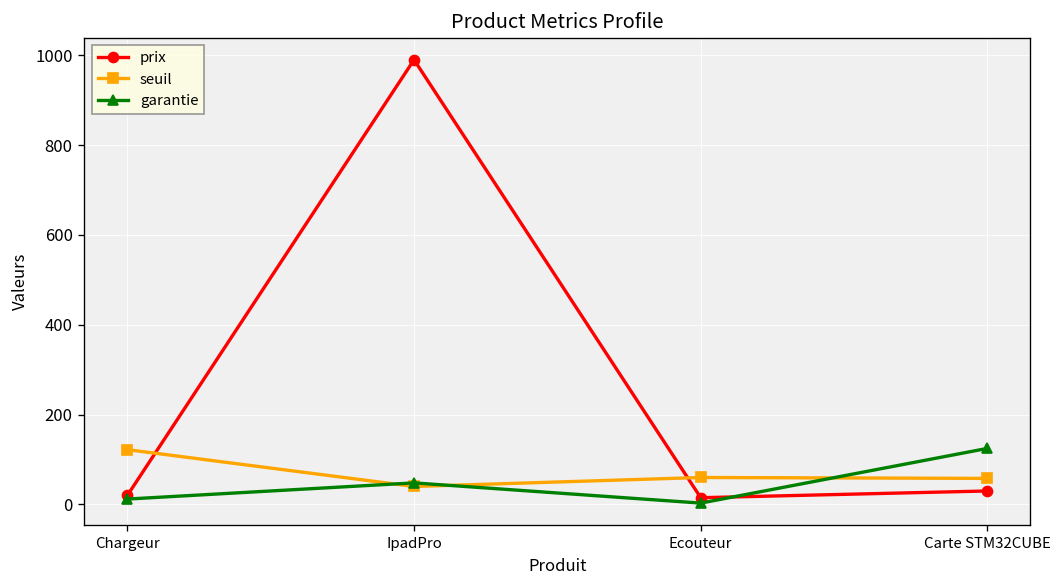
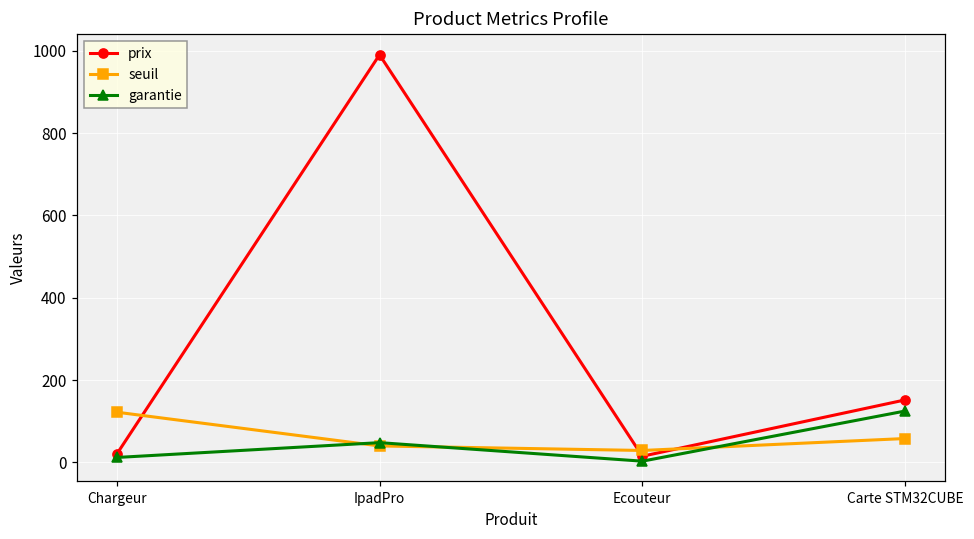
  {
    "prix": {
      "Chargeur": 20,
      "IpadPro": 990,
      "Ecouteur": 20,
-     "Carte STM32CUBE": 30
+     "Carte STM32CUBE": 150
    },
    "seuil": {
      "Chargeur": 120,
      "IpadPro": 40,
-     "Ecouteur": 60,
+     "Ecouteur": 30,
      "Carte STM32CUBE": 60
    },
    "garantie": {
      "Chargeur": 10,
      "IpadPro": 50,
      "Ecouteur": 0,
      "Carte STM32CUBE": 120
    }
  }
